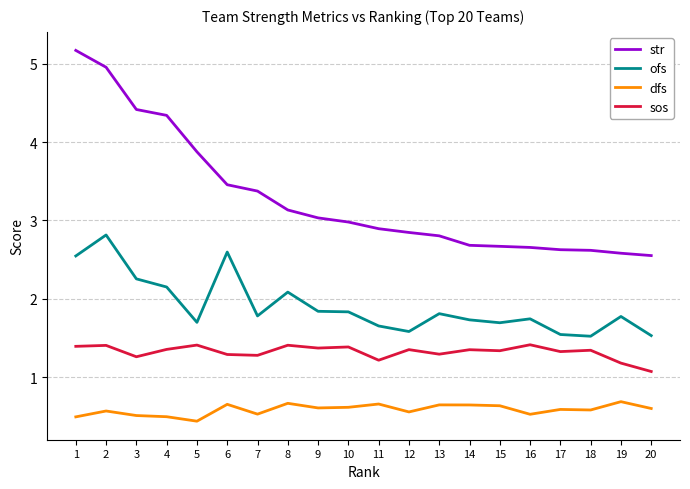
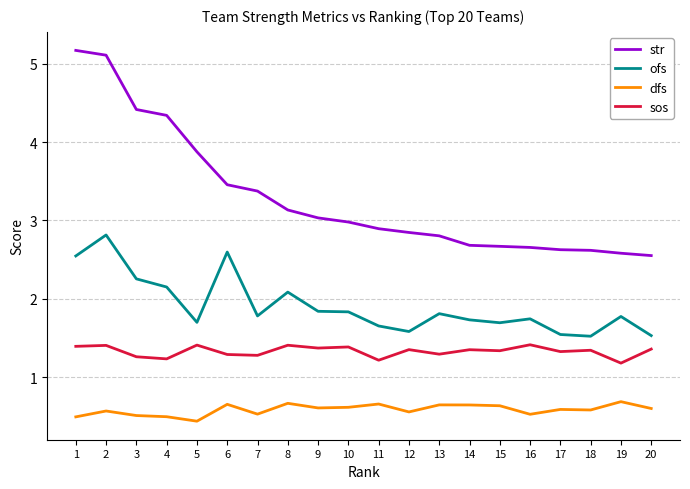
  {
    "str": {
      "1": 5.2,
-     "2": 5.0,
+     "2": 5.1,
      "3": 4.4,
      "4": 4.3,
      "5": 3.9,
      "6": 3.5,
      "7": 3.4,
      "8": 3.1,
      "9": 3.0,
      "10": 3.0,
      "11": 2.9,
      "12": 2.8,
      "13": 2.8,
      "14": 2.7,
      "15": 2.7,
      "16": 2.7,
      "17": 2.6,
      "18": 2.6,
      "19": 2.6,
      "20": 2.6
    },
    "ofs": {
      "1": 2.5,
      "2": 2.8,
      "3": 2.3,
      "4": 2.2,
      "5": 1.7,
      "6": 2.6,
      "7": 1.8,
      "8": 2.1,
      "9": 1.8,
      "10": 1.8,
      "11": 1.7,
      "12": 1.6,
      "13": 1.8,
      "14": 1.7,
      "15": 1.7,
      "16": 1.7,
      "17": 1.5,
      "18": 1.5,
      "19": 1.8,
      "20": 1.5
    },
    "dfs": {
      "1": 0.5,
      "2": 0.6,
      "3": 0.5,
      "4": 0.5,
      "5": 0.4,
      "6": 0.7,
      "7": 0.5,
      "8": 0.7,
      "9": 0.6,
      "10": 0.6,
      "11": 0.7,
      "12": 0.6,
      "13": 0.6,
      "14": 0.6,
      "15": 0.6,
      "16": 0.5,
      "17": 0.6,
      "18": 0.6,
      "19": 0.7,
      "20": 0.6
    },
    "sos": {
      "1": 1.4,
      "2": 1.4,
      "3": 1.3,
-     "4": 1.4,
+     "4": 1.2,
      "5": 1.4,
      "6": 1.3,
      "7": 1.3,
      "8": 1.4,
      "9": 1.4,
      "10": 1.4,
      "11": 1.2,
      "12": 1.4,
      "13": 1.3,
      "14": 1.4,
      "15": 1.3,
      "16": 1.4,
      "17": 1.3,
      "18": 1.3,
      "19": 1.2,
-     "20": 1.1
+     "20": 1.4
    }
  }
